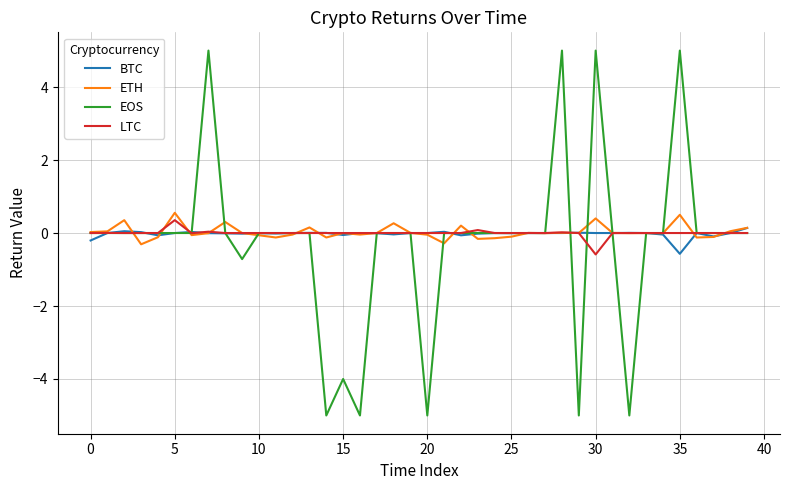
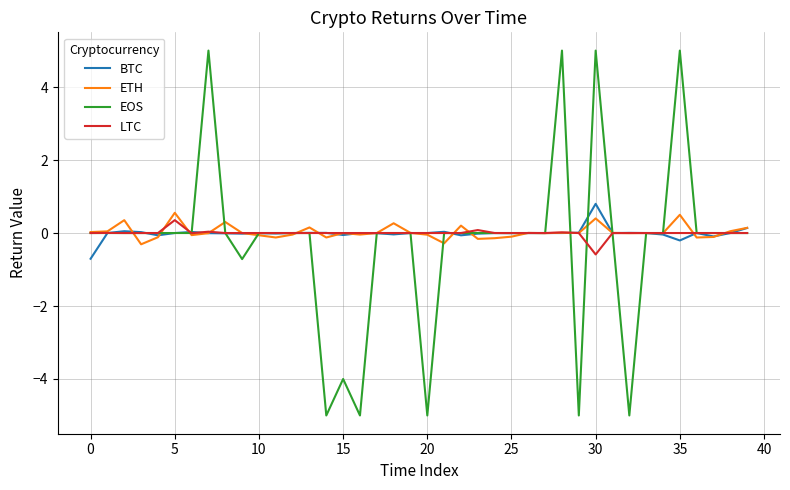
  {
    "BTC": {
-     "0": -0.2,
-     "30": 0.0,
-     "35": -0.6
+     "0": -0.7,
+     "30": 0.8,
+     "35": -0.2
    },
    "ETH": {
      "5": 0.6,
      "25": -0.1,
      "30": 0.4,
      "35": 0.5
    },
    "EOS": {
      "15": -4.0,
      "20": -5.0,
      "30": 5.0,
      "35": 5.0
    },
    "LTC": {
      "5": 0.4,
      "30": -0.6,
      "35": 0.0
    }
  }
